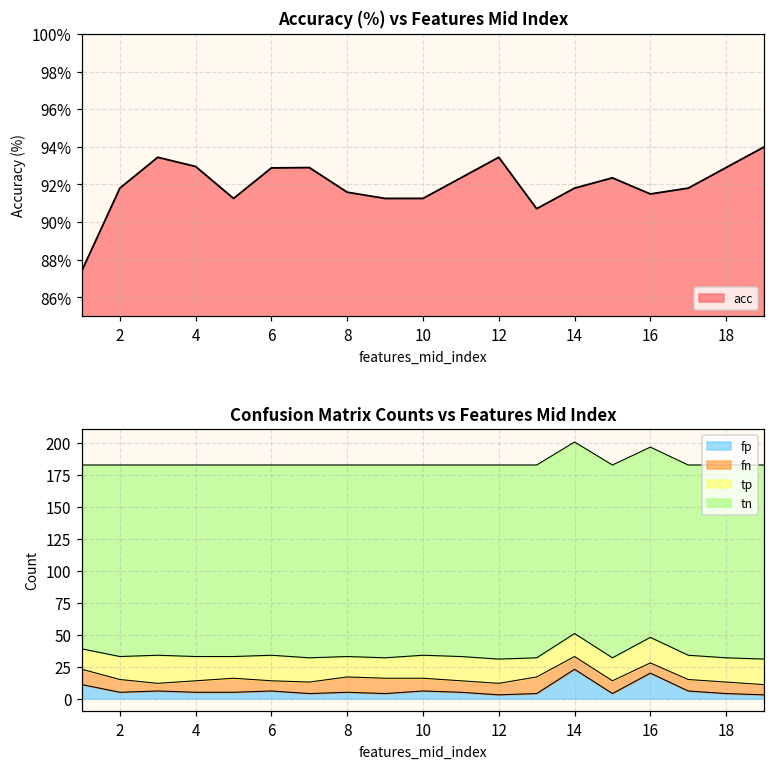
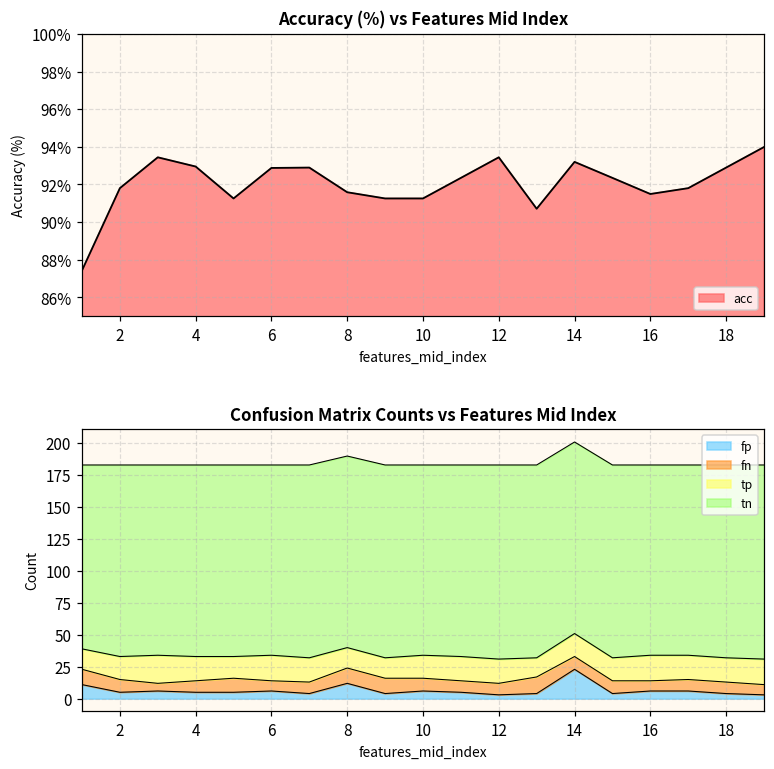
  {
    "Accuracy (%) vs Features Mid Index": {
      "2": "91.8%",
      "4": "93.0%",
      "6": "92.9%",
      "8": "91.6%",
      "10": "91.3%",
      "12": "93.4%",
-     "14": "91.8%",
+     "14": "93.2%",
      "16": "91.5%",
      "18": "92.9%"
    },
    "Confusion Matrix Counts vs Features Mid Index": {
      "fp": {
        "2": "5",
        "4": "5",
        "6": "6",
-       "8": "5",
+       "8": "12",
        "10": "6",
        "12": "3",
        "14": "23",
-       "16": "20",
+       "16": "6",
        "18": "4"
      },
      "fn": {
        "2": "10",
        "4": "9",
        "6": "8",
        "8": "12",
        "10": "10",
        "12": "9",
        "14": "10",
        "16": "8",
        "18": "9"
      },
      "tp": {
        "2": "18",
        "4": "19",
        "6": "20",
        "8": "16",
        "10": "18",
        "12": "19",
        "14": "18",
        "16": "20",
        "18": "19"
      },
      "tn": {
        "2": "150",
        "4": "150",
        "6": "149",
        "8": "150",
        "10": "149",
        "12": "152",
        "14": "150",
        "16": "149"
      }
    }
  }
